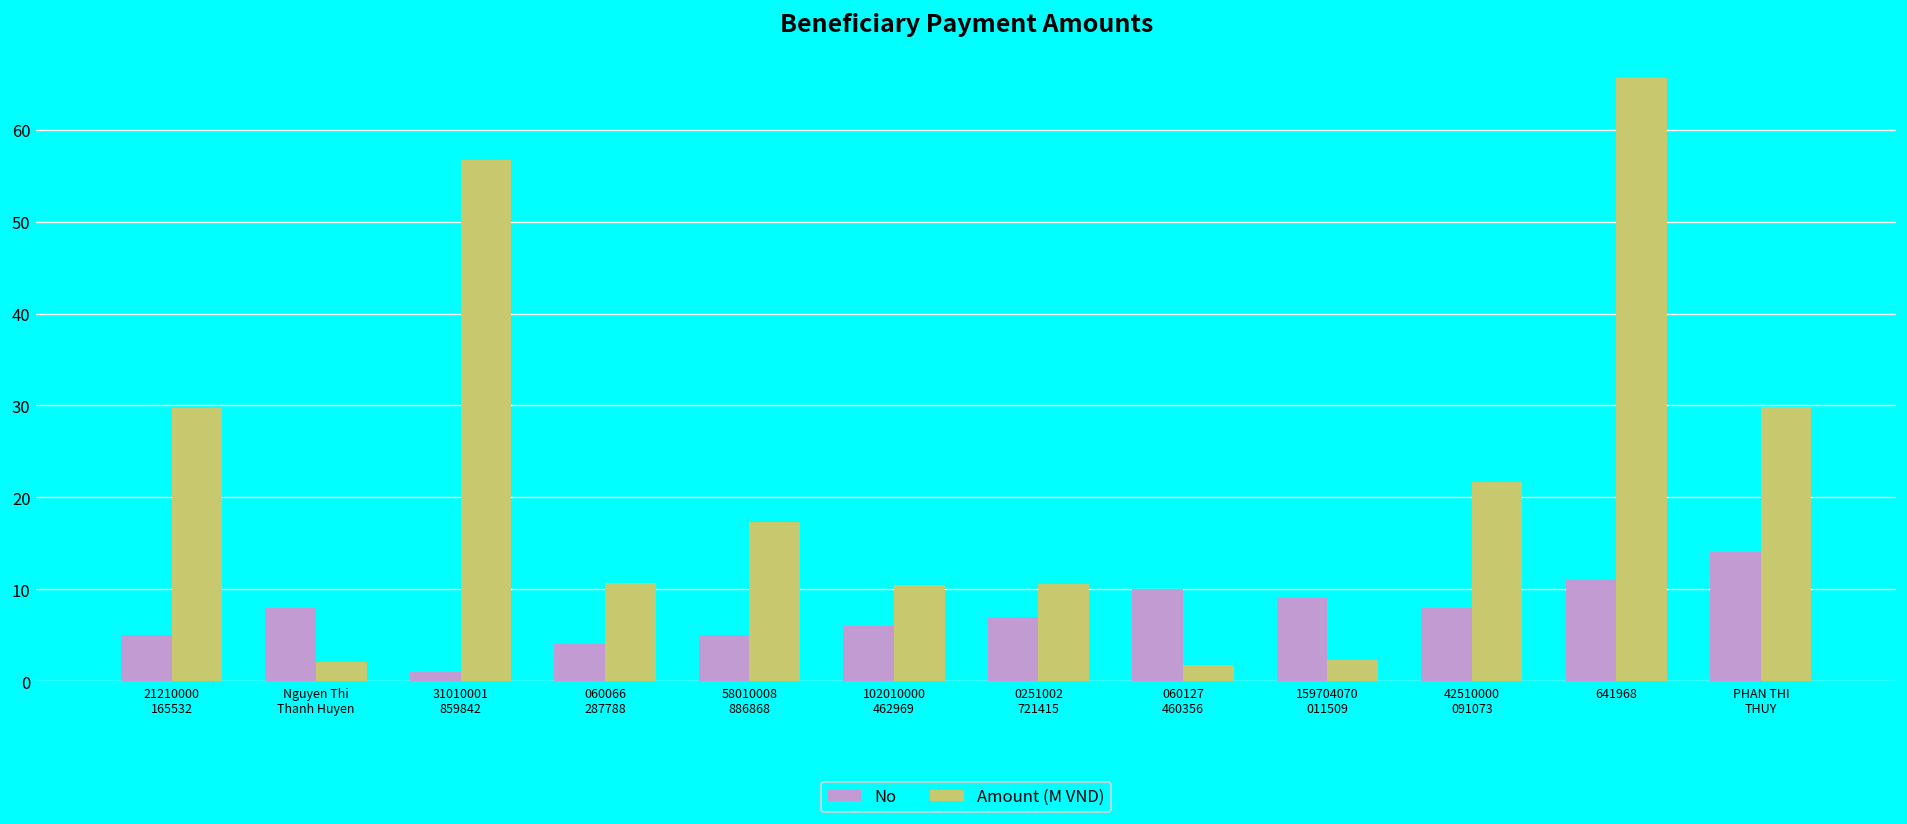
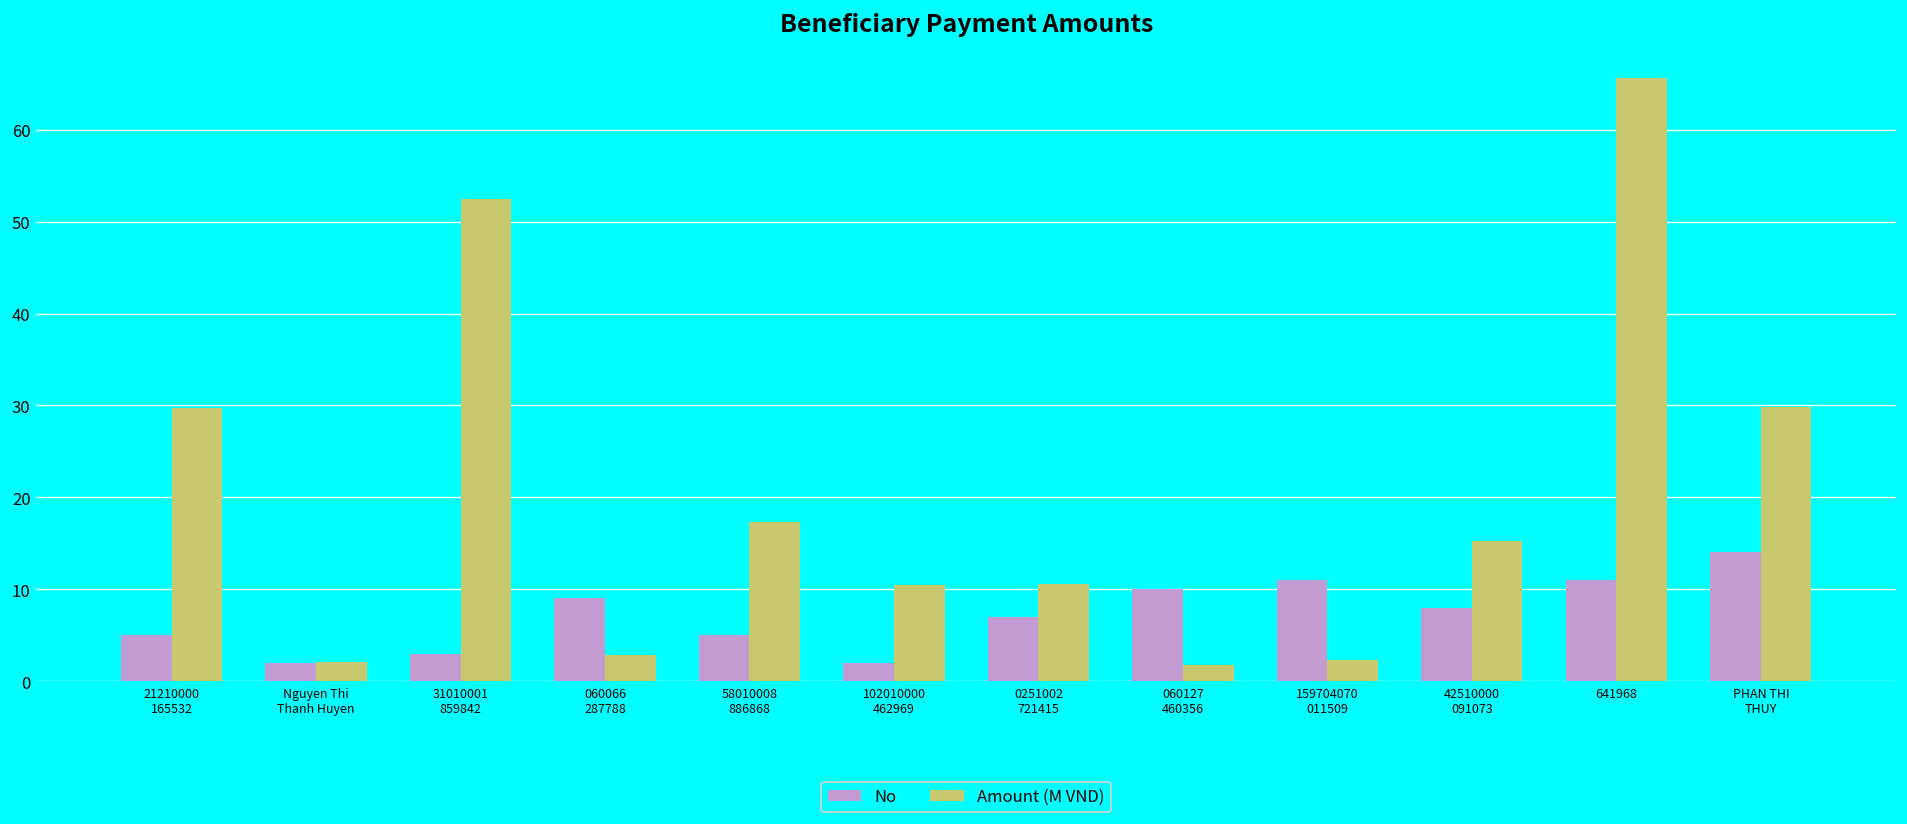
  {
    "No": {
      "21210000 165532": 5,
-     "Nguyen Thi Thanh Huyen": 8,
-     "31010001 859842": 1,
-     "060066 287788": 4,
+     "Nguyen Thi Thanh Huyen": 2,
+     "31010001 859842": 3,
+     "060066 287788": 9,
      "58010008 886868": 5,
-     "102010000 462969": 6,
+     "102010000 462969": 2,
      "0251002 721415": 7,
      "060127 460356": 10,
-     "159704070 011509": 9,
+     "159704070 011509": 11,
      "42510000 091073": 8,
      "641968": 11,
      "PHAN THI THUY": 14
    },
    "Amount (M VND)": {
      "21210000 165532": 30,
      "Nguyen Thi Thanh Huyen": 2,
-     "31010001 859842": 57,
-     "060066 287788": 11,
+     "31010001 859842": 52,
+     "060066 287788": 3,
      "58010008 886868": 17,
      "102010000 462969": 10,
      "0251002 721415": 11,
      "060127 460356": 2,
      "159704070 011509": 2,
-     "42510000 091073": 22,
+     "42510000 091073": 15,
      "641968": 66,
      "PHAN THI THUY": 30
    }
  }
